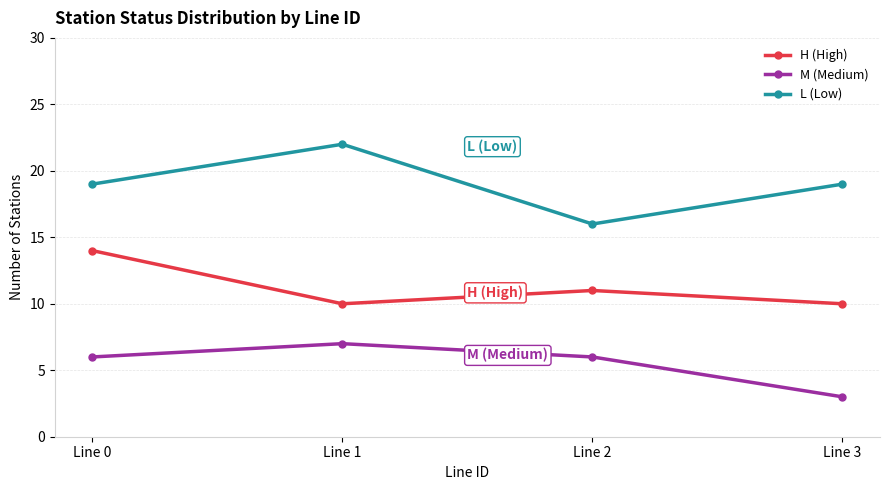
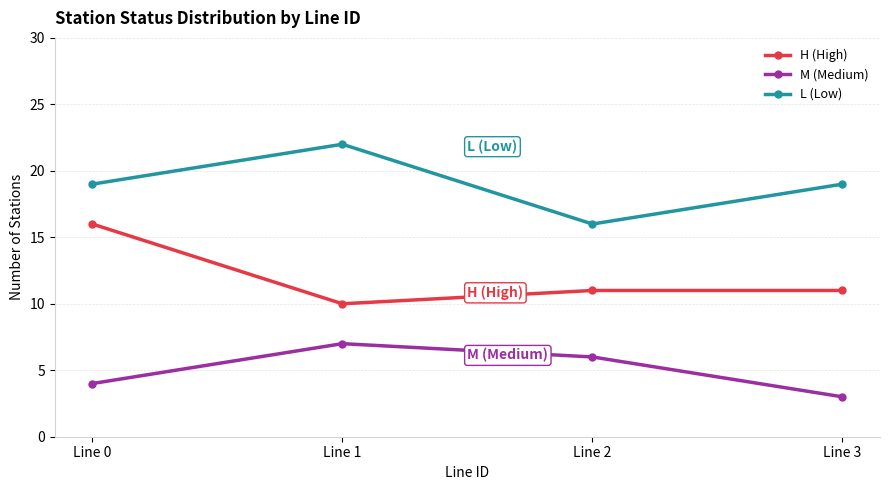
  {
    "H (High)": {
-     "Line 0": 14,
+     "Line 0": 16,
      "Line 1": 10,
      "Line 2": 11,
-     "Line 3": 10
+     "Line 3": 11
    },
    "M (Medium)": {
-     "Line 0": 6,
+     "Line 0": 4,
      "Line 1": 7,
      "Line 2": 6,
      "Line 3": 3
    },
    "L (Low)": {
      "Line 0": 19,
      "Line 1": 22,
      "Line 2": 16,
      "Line 3": 19
    }
  }
